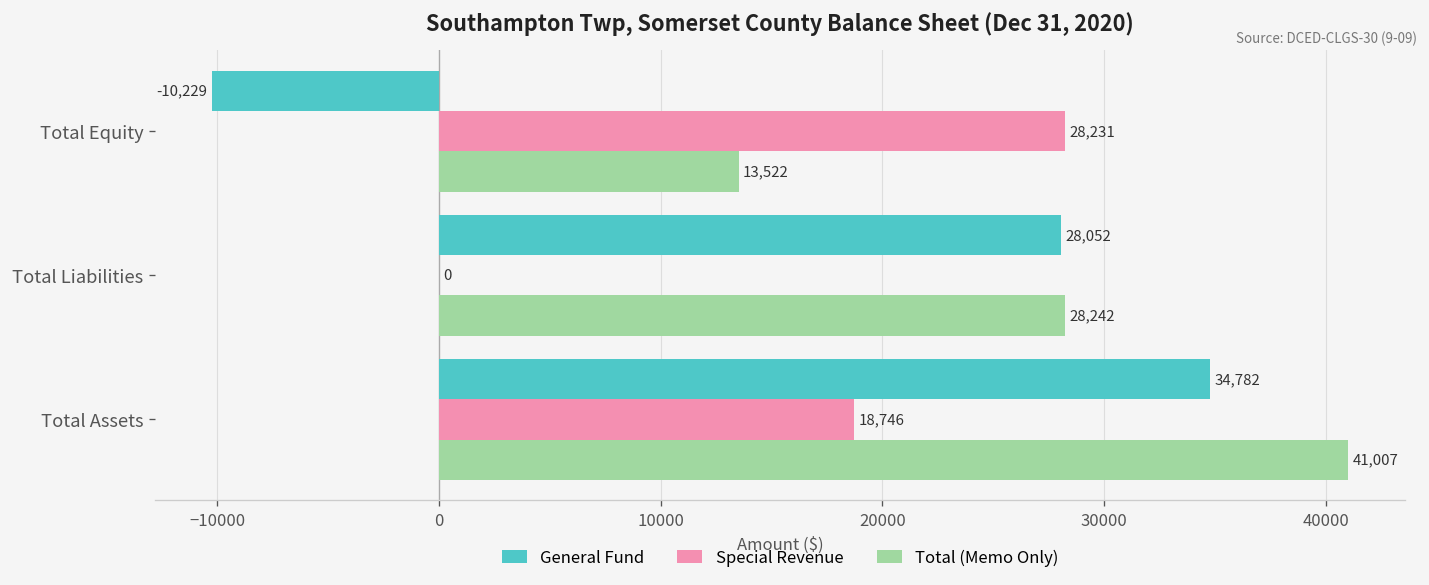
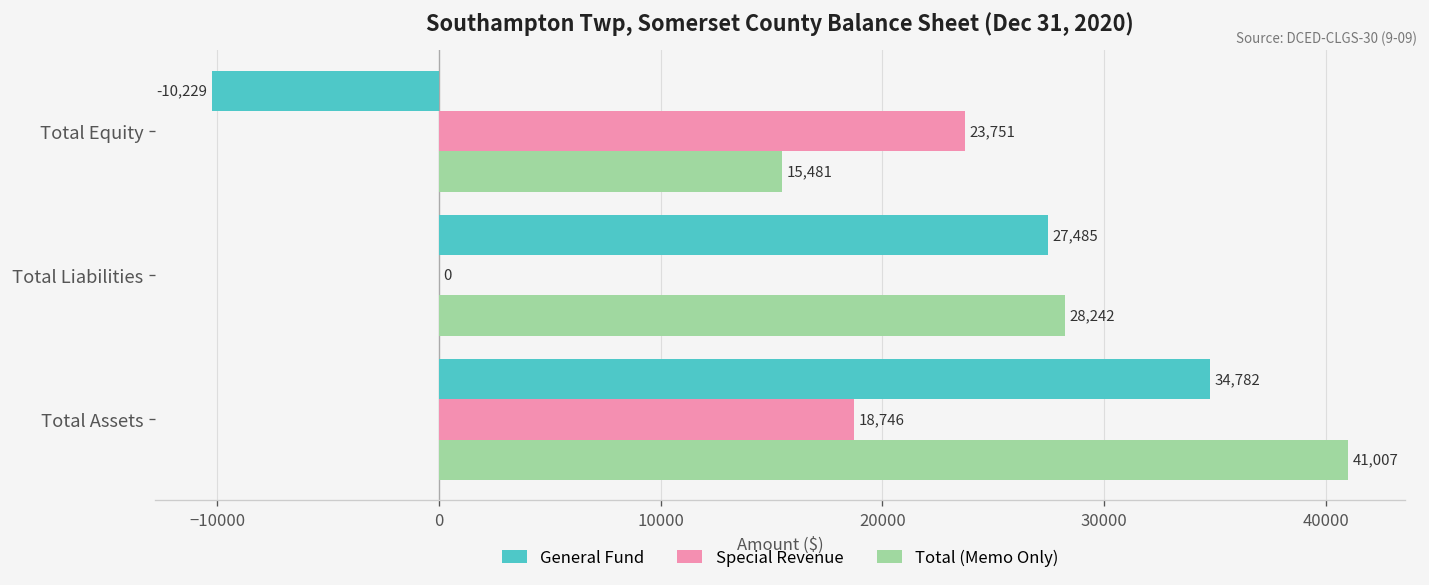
  {
    "General Fund": {
      "Total Equity": "-10,229",
-     "Total Liabilities": "28,052",
+     "Total Liabilities": "27,485",
      "Total Assets": "34,782"
    },
    "Special Revenue": {
-     "Total Equity": "28,231",
+     "Total Equity": "23,751",
      "Total Liabilities": "0",
      "Total Assets": "18,746"
    },
    "Total (Memo Only)": {
-     "Total Equity": "13,522",
+     "Total Equity": "15,481",
      "Total Liabilities": "28,242",
      "Total Assets": "41,007"
    }
  }
